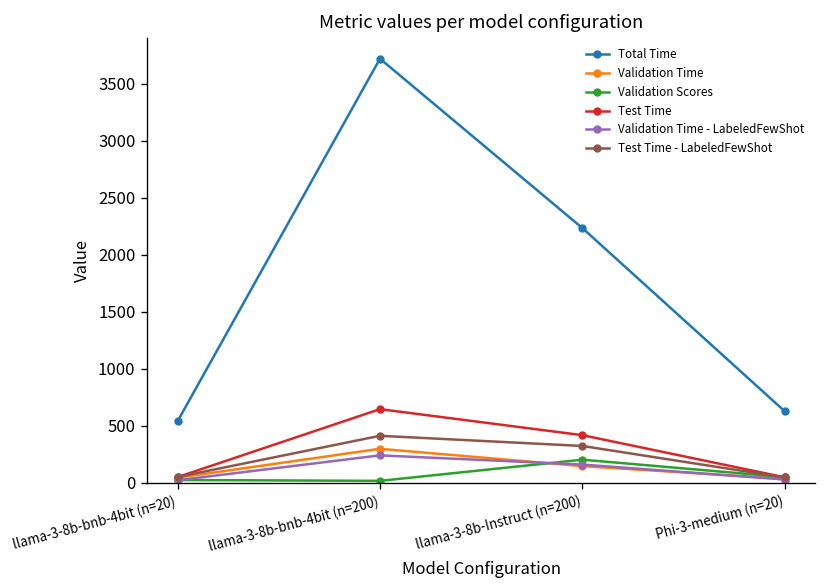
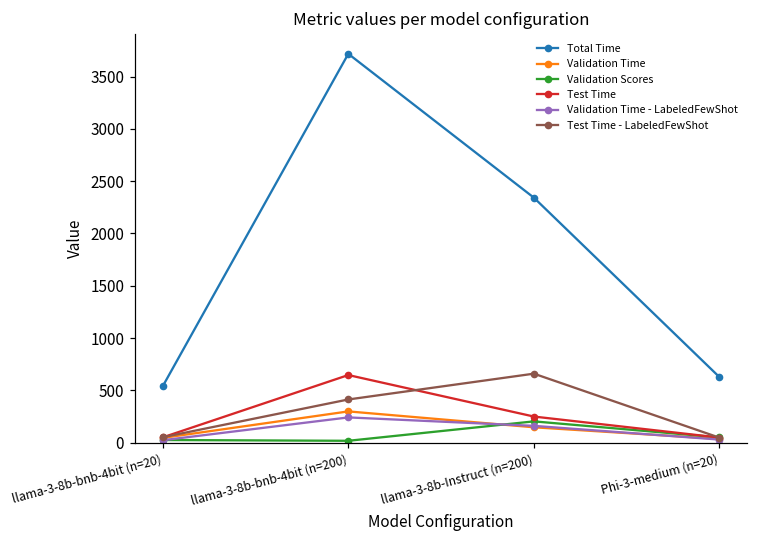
  {
    "Total Time": {
      "llama-3-8b-bnb-4bit (n=20)": 500,
      "llama-3-8b-bnb-4bit (n=200)": 3700,
-     "llama-3-8b-Instruct (n=200)": 2200,
+     "llama-3-8b-Instruct (n=200)": 2300,
      "Phi-3-medium (n=20)": 600
    },
    "Validation Time": {
      "llama-3-8b-bnb-4bit (n=200)": 300
    },
    "Validation Scores": {
      "llama-3-8b-bnb-4bit (n=200)": 0,
      "llama-3-8b-Instruct (n=200)": 200
    },
    "Test Time": {
      "llama-3-8b-bnb-4bit (n=200)": 600,
-     "llama-3-8b-Instruct (n=200)": 400
+     "llama-3-8b-Instruct (n=200)": 200
    },
    "Validation Time - LabeledFewShot": {
      "llama-3-8b-bnb-4bit (n=200)": 200
    },
    "Test Time - LabeledFewShot": {
      "llama-3-8b-bnb-4bit (n=200)": 400,
-     "llama-3-8b-Instruct (n=200)": 300
+     "llama-3-8b-Instruct (n=200)": 700
    }
  }
